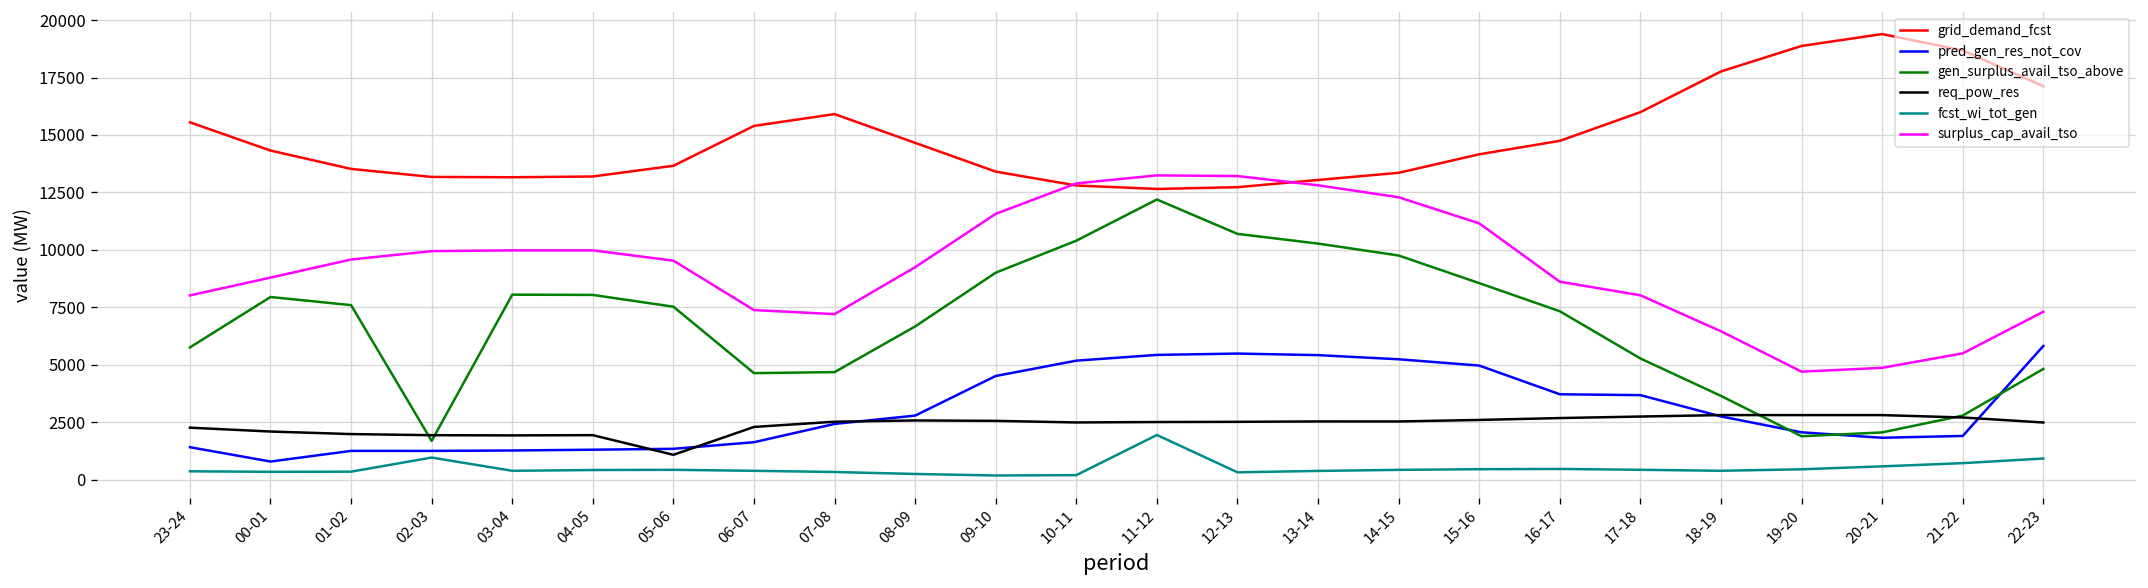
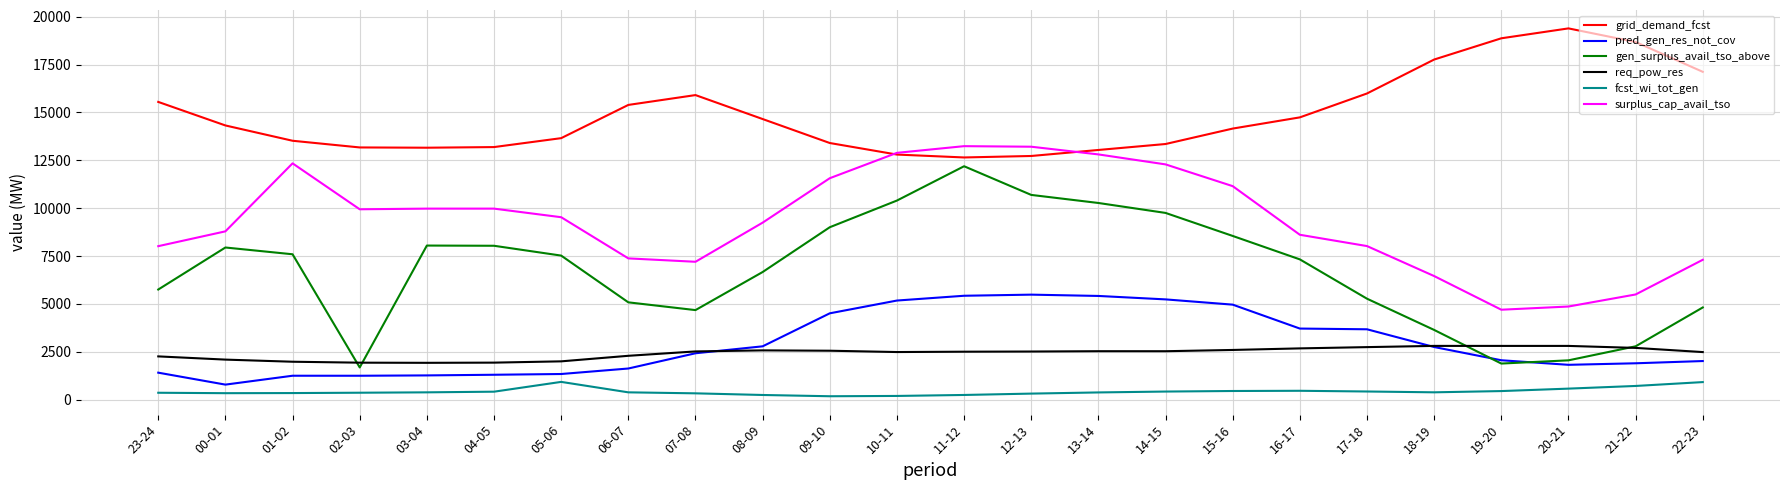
  {
    "grid_demand_fcst": {
      "23-24": 15600,
      "00-01": 14300,
      "01-02": 13500,
      "02-03": 13200,
      "03-04": 13200,
      "04-05": 13200,
      "05-06": 13700,
      "06-07": 15400,
      "07-08": 15900,
      "08-09": 14700,
      "09-10": 13400,
      "11-12": 12700,
      "12-13": 12700,
      "13-14": 13000,
      "14-15": 13400,
      "15-16": 14200,
      "16-17": 14700,
      "17-18": 16000,
      "18-19": 17800,
      "19-20": 18900,
      "20-21": 19400
    },
    "pred_gen_res_not_cov": {
      "23-24": 1400,
      "00-01": 800,
      "01-02": 1300,
      "02-03": 1300,
      "03-04": 1300,
      "04-05": 1300,
      "05-06": 1300,
      "06-07": 1600,
      "08-09": 2800,
      "09-10": 4500,
      "10-11": 5200,
      "11-12": 5400,
      "12-13": 5500,
      "13-14": 5400,
      "14-15": 5200,
      "15-16": 5000,
      "16-17": 3700,
      "17-18": 3700,
      "19-20": 2100,
      "20-21": 1800,
      "21-22": 1900,
-     "22-23": 5800
+     "22-23": 2000
    },
    "gen_surplus_avail_tso_above": {
      "23-24": 5800,
      "00-01": 7900,
      "01-02": 7600,
      "02-03": 1700,
      "03-04": 8100,
      "04-05": 8000,
      "05-06": 7500,
-     "06-07": 4600,
+     "06-07": 5100,
      "07-08": 4700,
      "08-09": 6700,
      "09-10": 9000,
      "10-11": 10400,
      "11-12": 12200,
      "12-13": 10700,
      "13-14": 10300,
      "14-15": 9800,
      "15-16": 8600,
      "16-17": 7300,
      "17-18": 5300,
      "18-19": 3600,
      "19-20": 1900,
      "20-21": 2100,
      "22-23": 4800
    },
    "req_pow_res": {
      "23-24": 2300,
      "00-01": 2100,
      "01-02": 2000,
      "02-03": 1900,
      "03-04": 1900,
      "04-05": 1900,
-     "05-06": 1100,
+     "05-06": 2000,
      "06-07": 2300,
      "08-09": 2600,
      "09-10": 2600,
      "10-11": 2500,
      "11-12": 2500,
      "12-13": 2500,
      "13-14": 2500,
      "14-15": 2500,
      "15-16": 2600,
      "16-17": 2700,
      "17-18": 2700,
      "19-20": 2800,
      "20-21": 2800,
      "22-23": 2500
    },
    "fcst_wi_tot_gen": {
      "23-24": 400,
      "00-01": 300,
      "01-02": 300,
-     "02-03": 1000,
+     "02-03": 400,
      "03-04": 400,
      "04-05": 400,
-     "05-06": 400,
+     "05-06": 900,
      "06-07": 400,
      "07-08": 300,
      "08-09": 200,
      "09-10": 200,
      "10-11": 200,
-     "11-12": 1900,
+     "11-12": 300,
      "12-13": 300,
      "13-14": 400,
      "14-15": 400,
      "15-16": 500,
      "16-17": 500,
      "17-18": 400,
      "18-19": 400,
      "19-20": 500,
      "20-21": 600,
      "21-22": 700,
      "22-23": 900
    },
    "surplus_cap_avail_tso": {
      "23-24": 8000,
      "00-01": 8800,
-     "01-02": 9600,
+     "01-02": 12300,
      "02-03": 9900,
      "03-04": 10000,
      "04-05": 10000,
      "05-06": 9500,
      "06-07": 7400,
      "07-08": 7200,
      "08-09": 9200,
      "09-10": 11600,
      "11-12": 13200,
      "12-13": 13200,
      "13-14": 12800,
      "14-15": 12300,
      "15-16": 11200,
      "16-17": 8600,
      "17-18": 8000,
      "18-19": 6500,
      "19-20": 4700,
      "20-21": 4900,
      "21-22": 5500,
      "22-23": 7300
    }
  }
